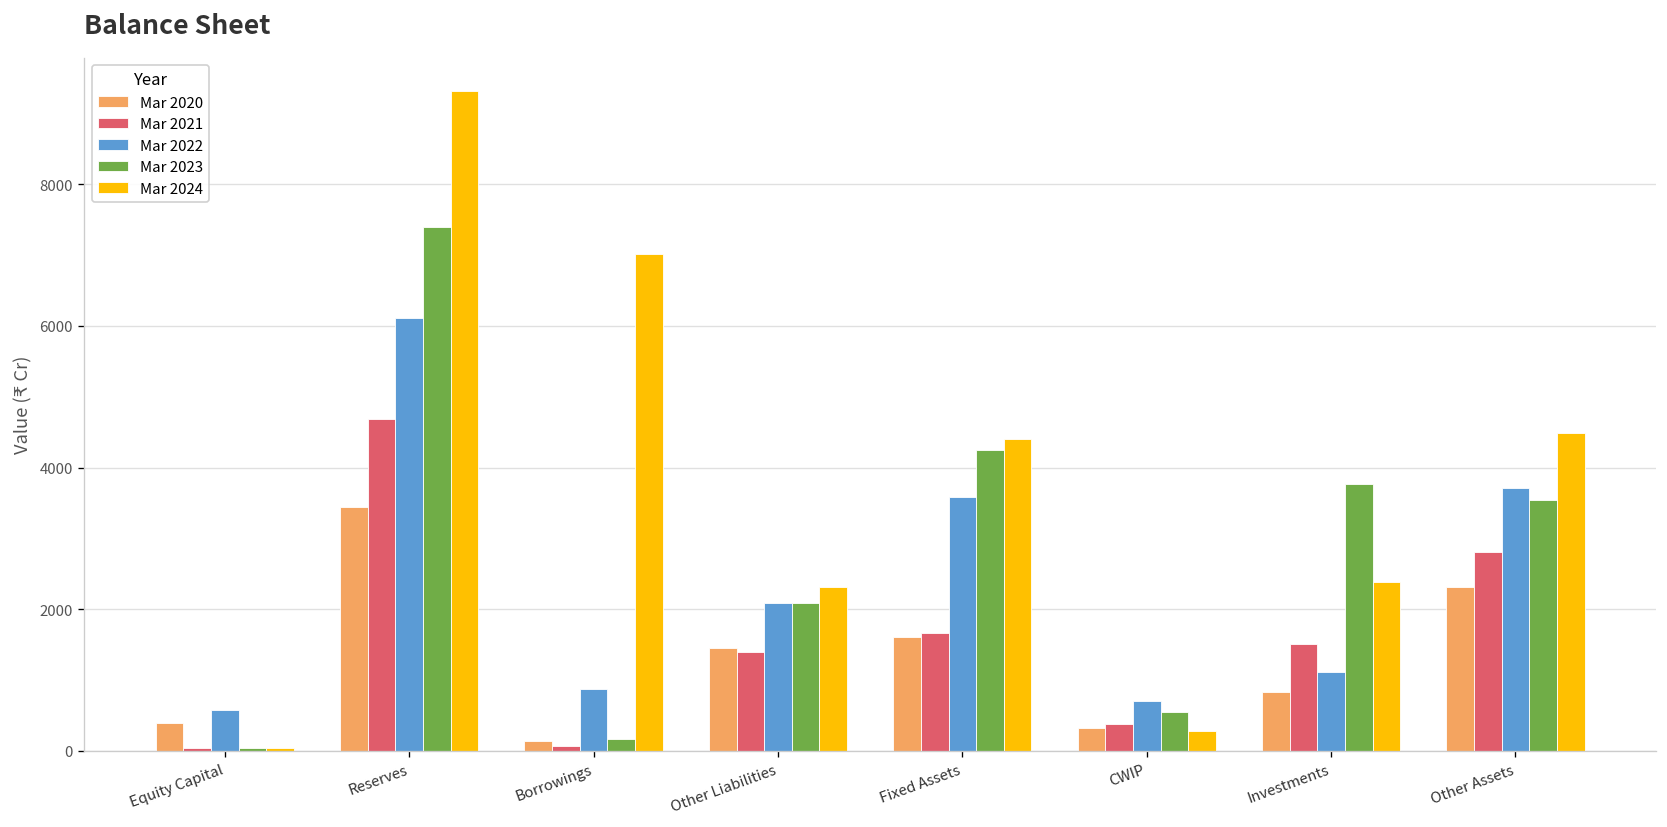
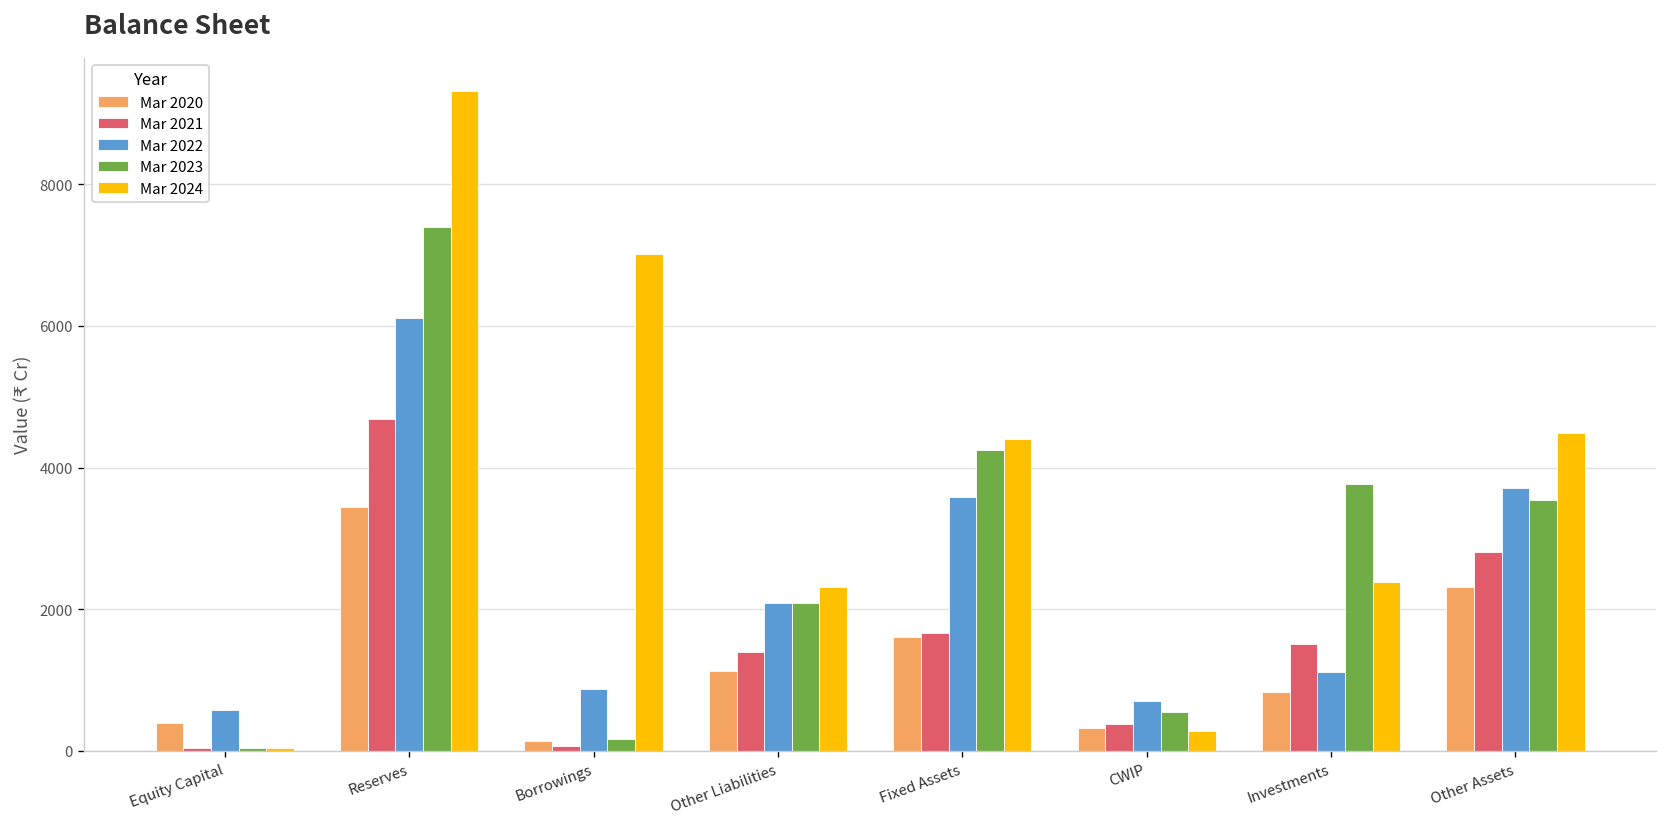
  {
    "Mar 2020": {
      "Equity Capital": 400,
      "Reserves": 3400,
      "Borrowings": 100,
-     "Other Liabilities": 1400,
+     "Other Liabilities": 1100,
      "Fixed Assets": 1600,
      "CWIP": 300,
      "Investments": 800,
      "Other Assets": 2300
    },
    "Mar 2021": {
      "Reserves": 4700,
      "Borrowings": 100,
      "Other Liabilities": 1400,
      "Fixed Assets": 1700,
      "CWIP": 400,
      "Investments": 1500,
      "Other Assets": 2800
    },
    "Mar 2022": {
      "Equity Capital": 600,
      "Reserves": 6100,
      "Borrowings": 900,
      "Other Liabilities": 2100,
      "Fixed Assets": 3600,
      "CWIP": 700,
      "Investments": 1100,
      "Other Assets": 3700
    },
    "Mar 2023": {
      "Reserves": 7400,
      "Borrowings": 200,
      "Other Liabilities": 2100,
      "Fixed Assets": 4300,
      "CWIP": 600,
      "Investments": 3800,
      "Other Assets": 3500
    },
    "Mar 2024": {
      "Reserves": 9300,
      "Borrowings": 7000,
      "Other Liabilities": 2300,
      "Fixed Assets": 4400,
      "CWIP": 300,
      "Investments": 2400,
      "Other Assets": 4500
    }
  }
